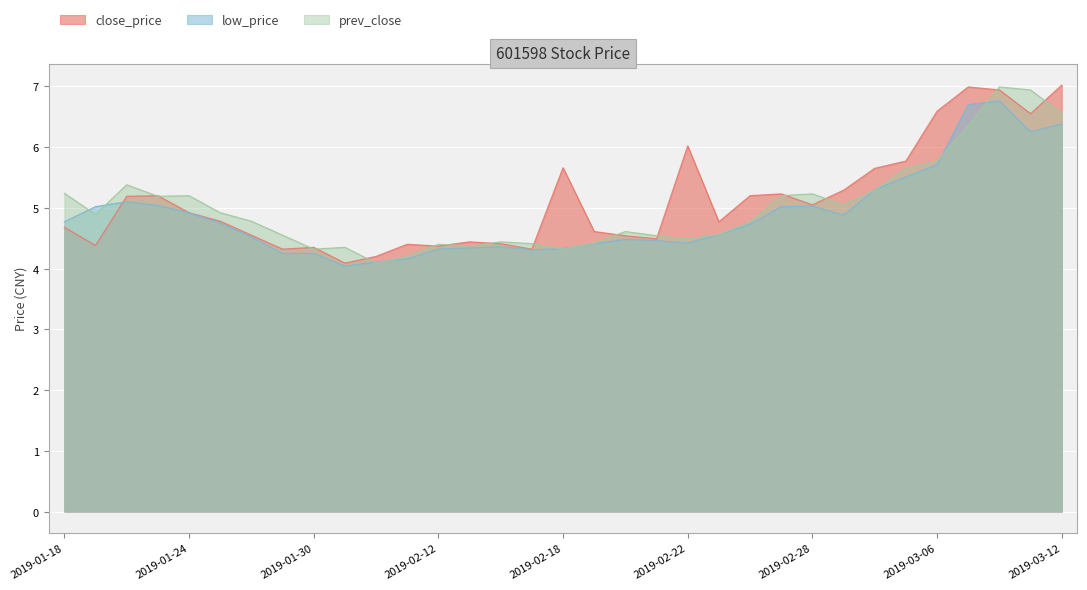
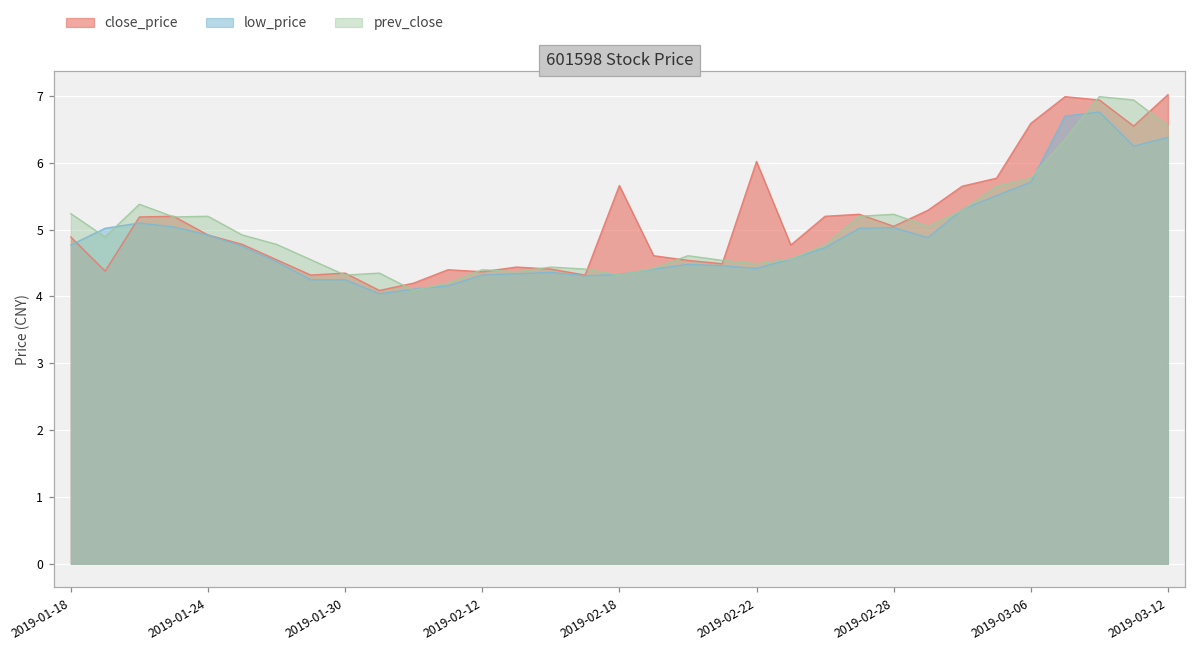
  {
    "close_price": {
-     "2019-01-18": 4.7,
+     "2019-01-18": 4.9,
      "2019-02-18": 5.7,
      "2019-02-22": 6.0,
      "2019-03-06": 6.6,
      "2019-03-12": 7.0
    }
  }
